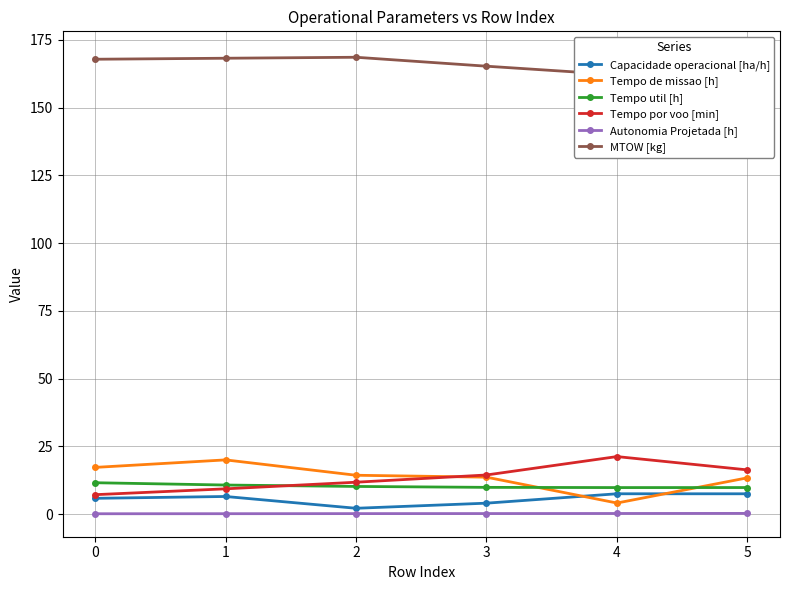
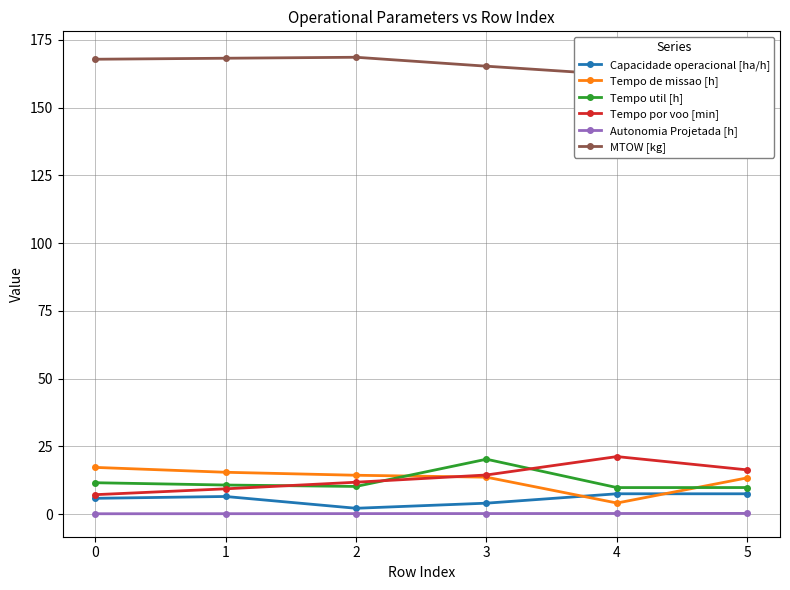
  {
    "Capacidade operacional [ha/h]": {
      "0": 6,
      "1": 6,
      "2": 2,
      "3": 4,
      "4": 7,
      "5": 7
    },
    "Tempo de missao [h]": {
      "0": 17,
-     "1": 20,
+     "1": 15,
      "2": 14,
      "4": 4,
      "5": 13
    },
    "Tempo util [h]": {
      "0": 12,
      "1": 11,
      "2": 10,
-     "3": 10,
+     "3": 20,
      "4": 10,
      "5": 10
    },
    "Tempo por voo [min]": {
      "0": 7,
      "1": 9,
      "2": 12,
      "4": 21,
      "5": 16
    },
    "Autonomia Projetada [h]": {
      "0": 0,
      "1": 0,
      "2": 0,
      "3": 0,
      "4": 0,
      "5": 0
    },
    "MTOW [kg]": {
      "0": 168,
      "1": 168,
      "2": 169,
      "3": 165
    }
  }
